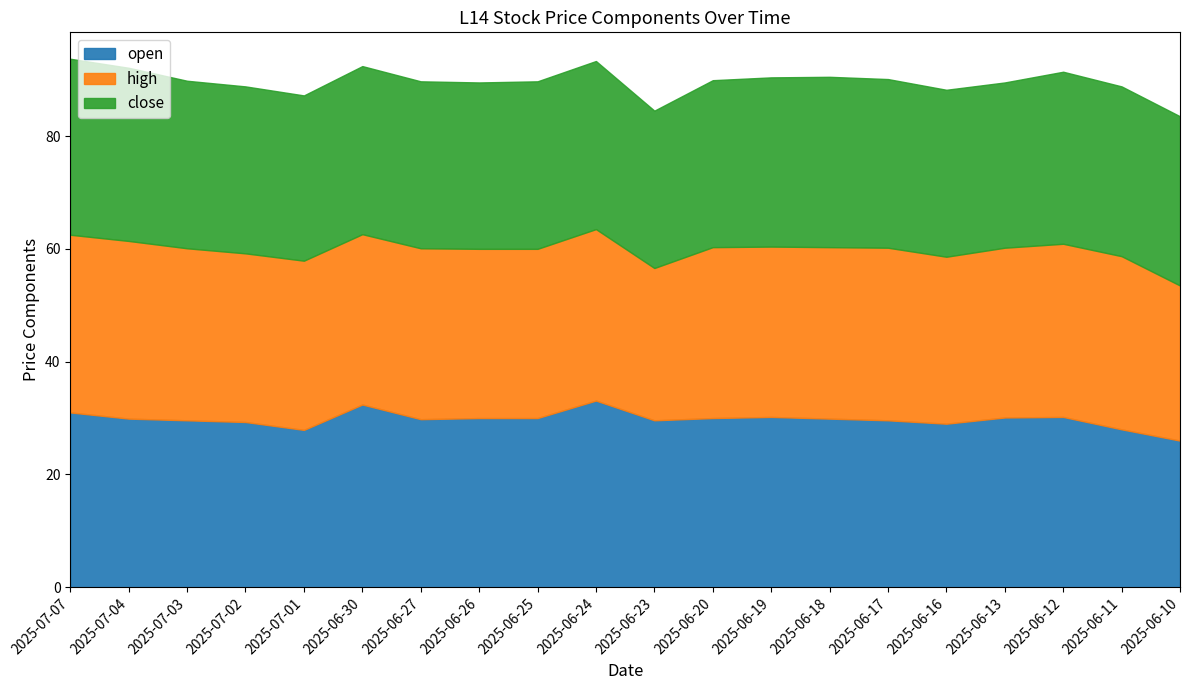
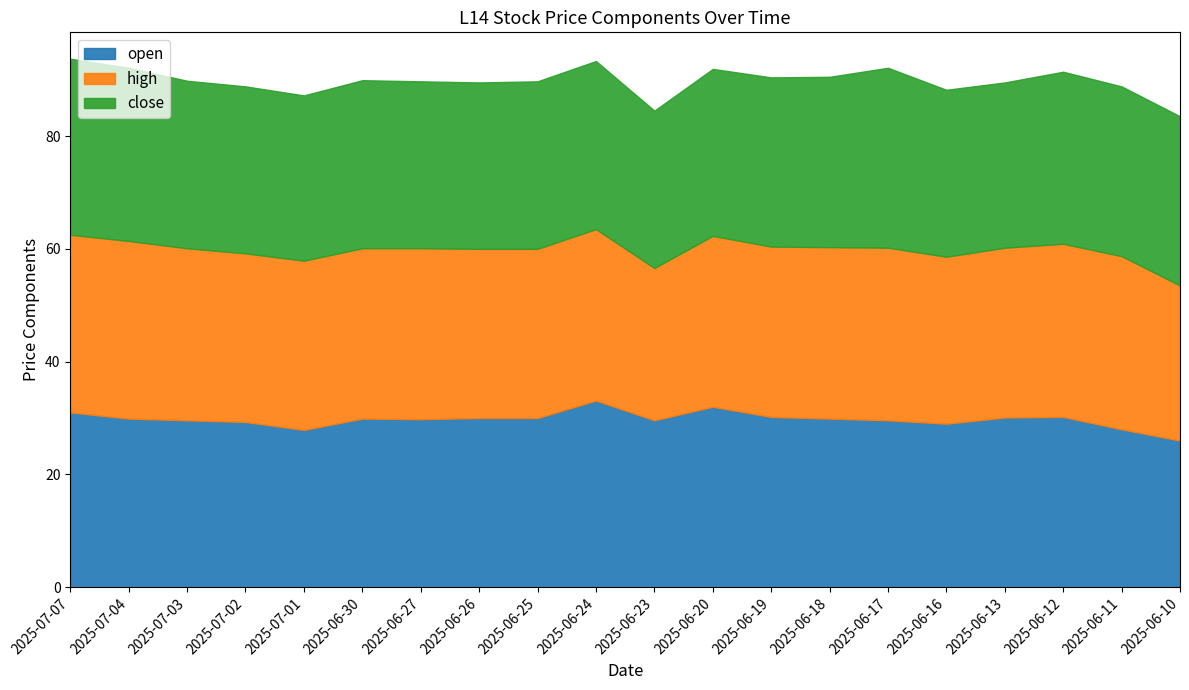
  {
    "open": {
      "2025-07-07": 31,
      "2025-07-04": 30,
      "2025-07-03": 30,
      "2025-07-02": 29,
      "2025-07-01": 28,
-     "2025-06-30": 32,
+     "2025-06-30": 30,
      "2025-06-27": 30,
      "2025-06-26": 30,
      "2025-06-25": 30,
      "2025-06-24": 33,
      "2025-06-23": 30,
-     "2025-06-20": 30,
+     "2025-06-20": 32,
      "2025-06-19": 30,
      "2025-06-18": 30,
      "2025-06-17": 30,
      "2025-06-16": 29,
      "2025-06-13": 30,
      "2025-06-12": 30,
      "2025-06-11": 28,
      "2025-06-10": 26
    },
    "high": {
      "2025-07-07": 32,
      "2025-07-04": 32,
      "2025-07-03": 31,
      "2025-07-02": 30,
      "2025-07-01": 30,
      "2025-06-30": 30,
      "2025-06-27": 30,
      "2025-06-26": 30,
      "2025-06-25": 30,
      "2025-06-24": 30,
      "2025-06-23": 27,
      "2025-06-20": 30,
      "2025-06-19": 30,
      "2025-06-18": 30,
      "2025-06-17": 31,
      "2025-06-16": 30,
      "2025-06-13": 30,
      "2025-06-12": 31,
      "2025-06-11": 31,
      "2025-06-10": 28
    },
    "close": {
      "2025-07-07": 31,
      "2025-07-03": 30,
      "2025-07-02": 30,
      "2025-07-01": 29,
      "2025-06-30": 30,
      "2025-06-27": 30,
      "2025-06-26": 30,
      "2025-06-25": 30,
      "2025-06-24": 30,
      "2025-06-23": 28,
      "2025-06-20": 30,
      "2025-06-19": 30,
      "2025-06-18": 30,
-     "2025-06-17": 30,
+     "2025-06-17": 32,
      "2025-06-16": 30,
      "2025-06-13": 29,
      "2025-06-12": 31,
      "2025-06-11": 30,
      "2025-06-10": 30
    }
  }
